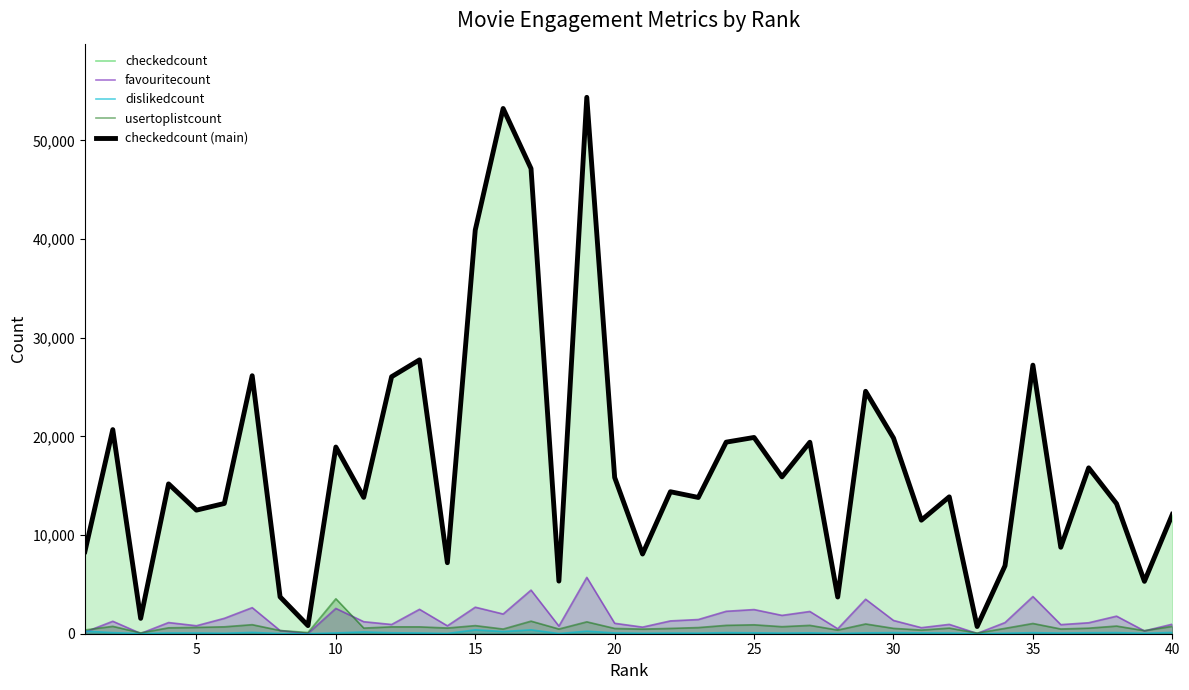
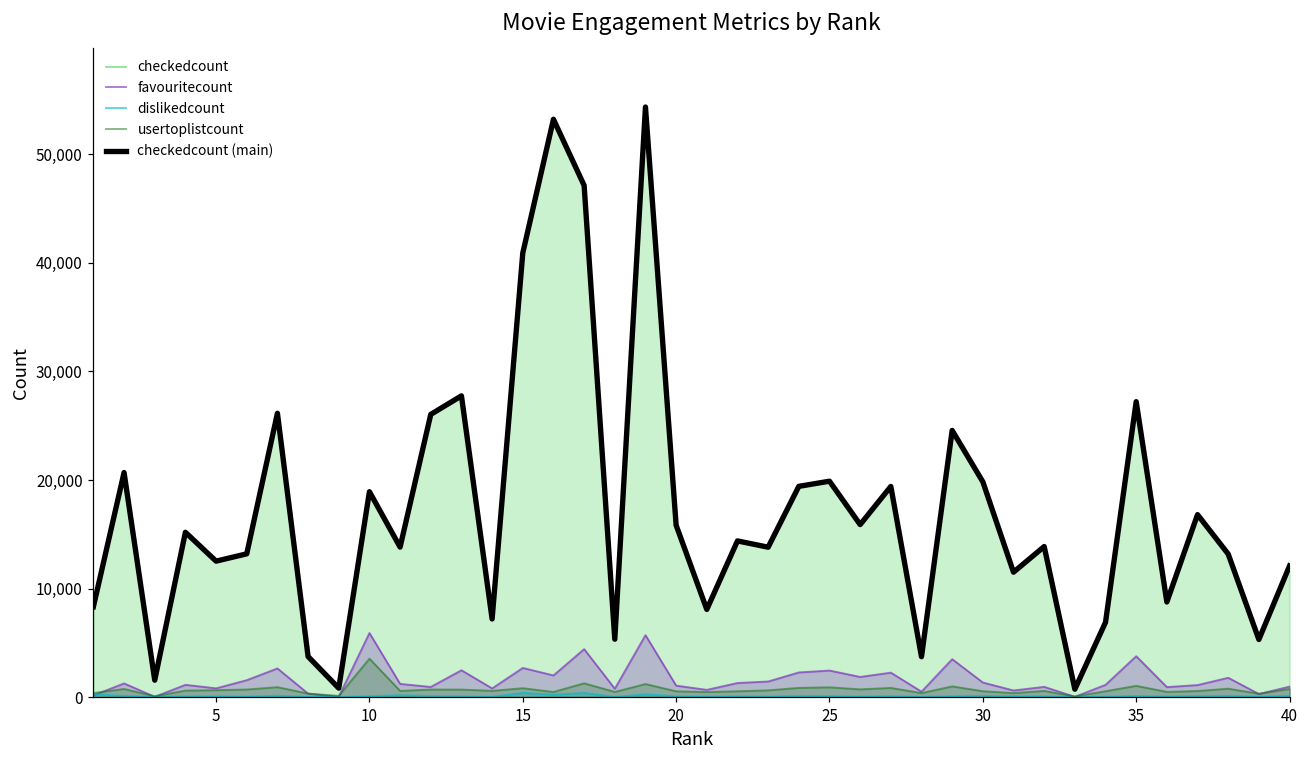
  {
    "checkedcount (main)": {
      "5": "13,000",
      "10": "19,000",
      "15": "41,000",
      "20": "16,000",
      "25": "20,000",
      "30": "20,000",
      "35": "27,000",
      "40": "12,000"
    },
    "favouritecount": {
-     "10": "3,000",
+     "10": "6,000",
      "15": "3,000",
      "20": "1,000",
      "25": "2,000",
      "30": "1,000",
      "35": "4,000"
    },
    "dislikedcount": {
      "5": "0",
      "10": "0",
      "15": "0",
      "20": "0",
      "25": "0",
      "30": "0",
      "35": "0",
      "40": "0"
    },
    "usertoplistcount": {
      "10": "4,000",
      "15": "1,000",
      "20": "1,000",
      "25": "1,000",
      "30": "1,000",
      "35": "1,000"
    }
  }
